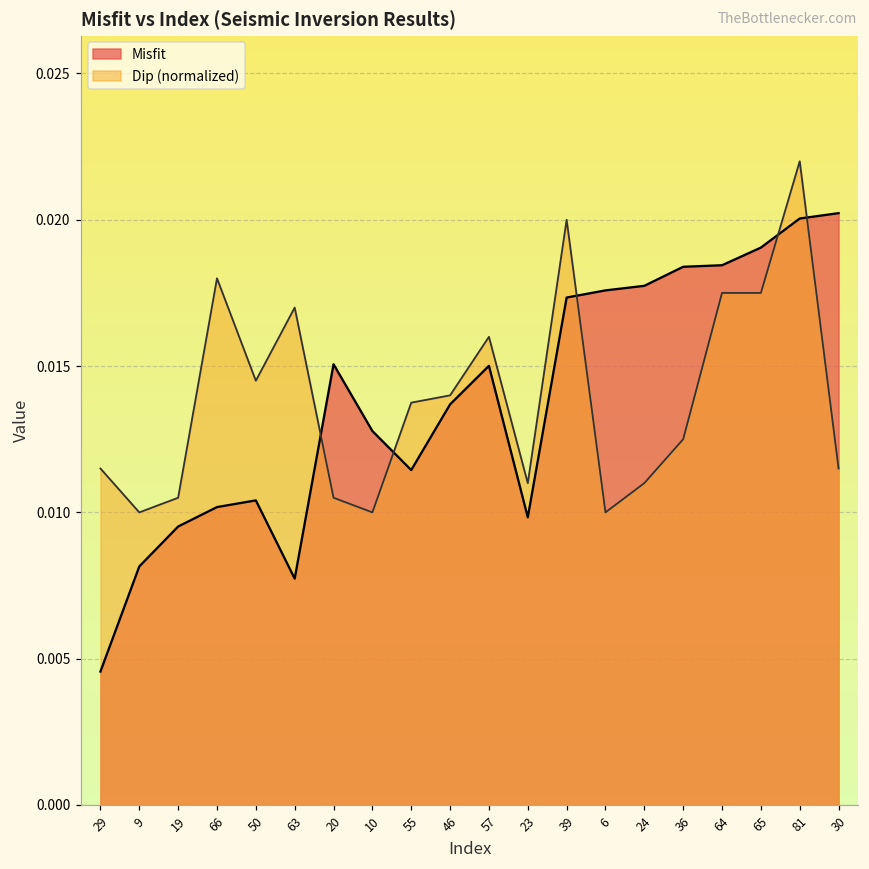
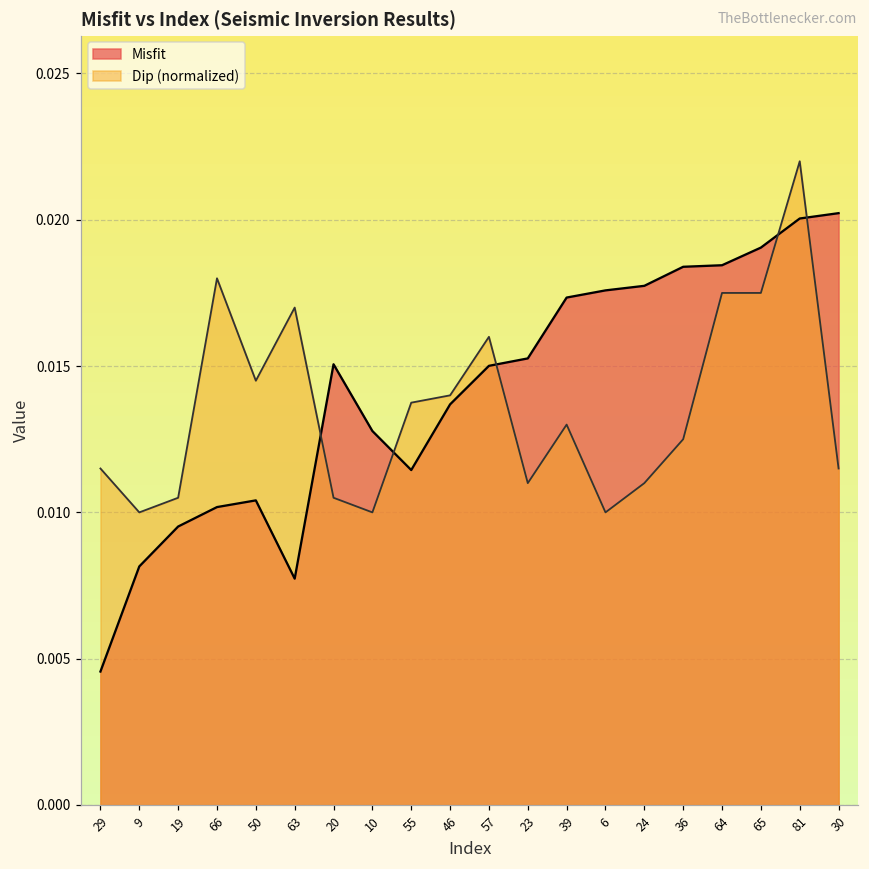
  {
    "Misfit": {
      "29": 0.0046,
      "9": 0.0082,
      "19": 0.0095,
      "66": 0.0102,
      "50": 0.0104,
      "63": 0.0077,
      "20": 0.0151,
      "10": 0.0128,
      "55": 0.0114,
      "46": 0.0137,
      "57": 0.0150,
-     "23": 0.0098,
+     "23": 0.0153,
      "39": 0.0173,
      "6": 0.0176,
      "24": 0.0177,
      "36": 0.0184,
      "64": 0.0184,
      "65": 0.0190,
      "81": 0.0200,
      "30": 0.0202
    },
    "Dip (normalized)": {
      "29": 0.0115,
      "9": 0.0100,
      "19": 0.0105,
      "66": 0.0180,
      "50": 0.0145,
      "63": 0.0170,
      "20": 0.0105,
      "10": 0.0100,
      "55": 0.0138,
      "46": 0.0140,
      "57": 0.0160,
      "23": 0.0110,
-     "39": 0.0200,
+     "39": 0.0130,
      "6": 0.0100,
      "24": 0.0110,
      "36": 0.0125,
      "64": 0.0175,
      "65": 0.0175,
      "81": 0.0220,
      "30": 0.0115
    }
  }
